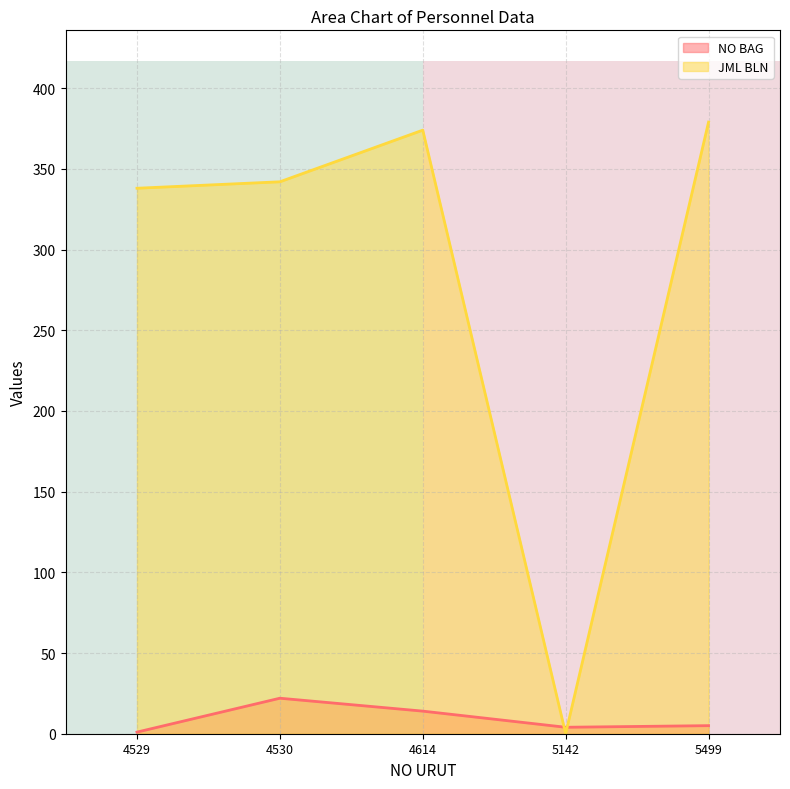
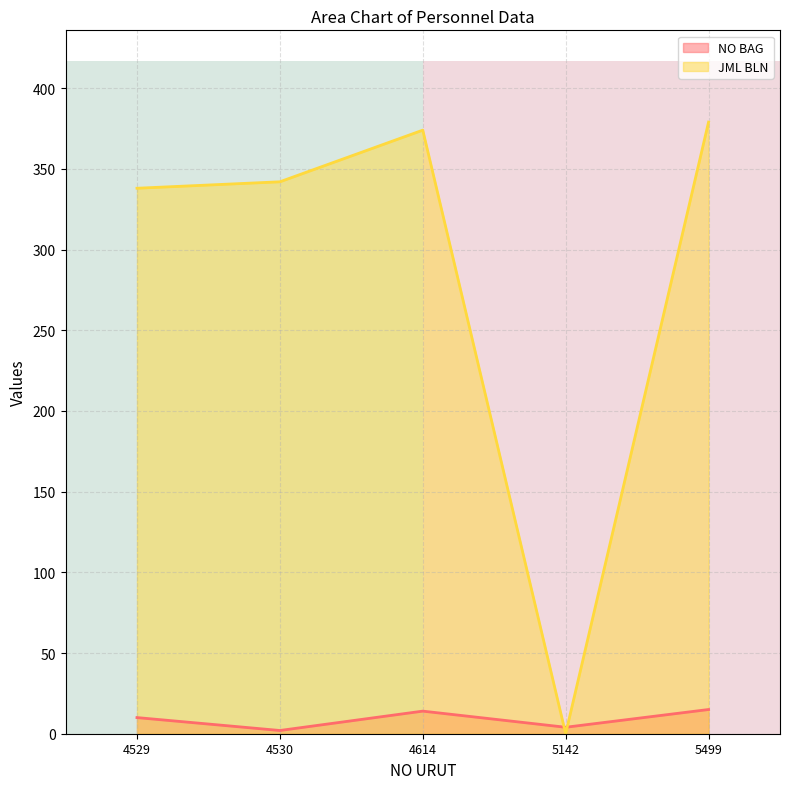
  {
    "NO BAG": {
-     "4529": 1,
-     "4530": 22,
+     "4529": 10,
+     "4530": 2,
      "4614": 14,
      "5142": 4,
-     "5499": 5
+     "5499": 15
    },
    "JML BLN": {
      "4529": 338,
      "4530": 342,
      "4614": 374,
      "5142": 0,
      "5499": 379
    }
  }
